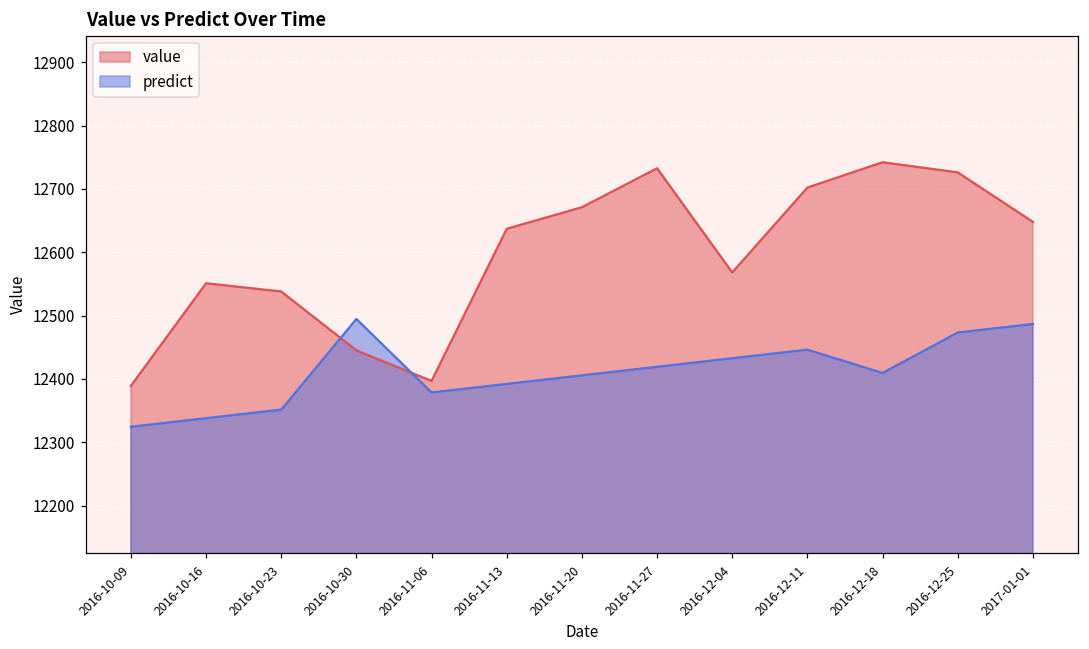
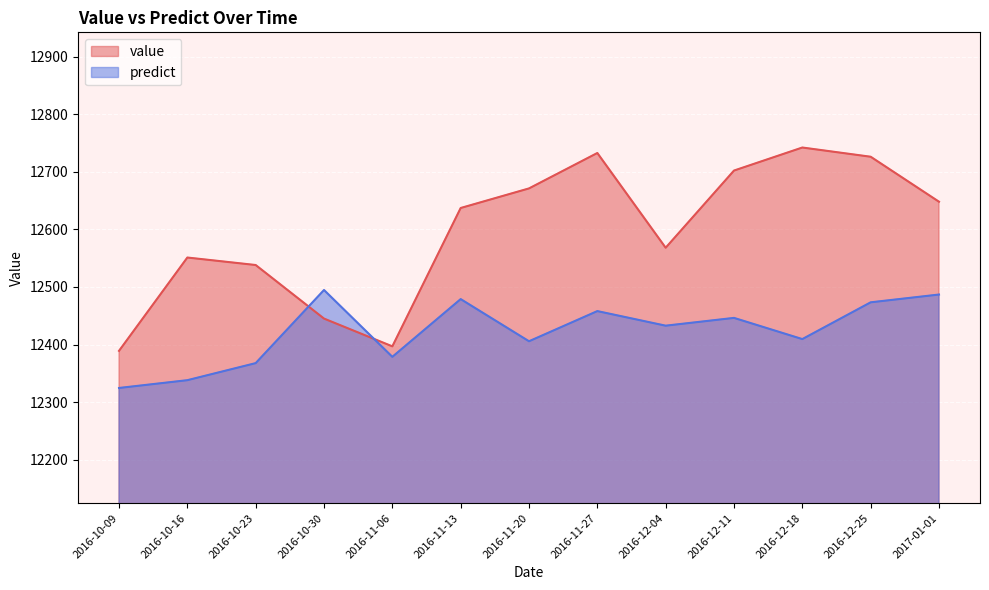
  {
    "value": {
      "2016-10-09": 12390,
      "2016-10-16": 12550,
      "2016-10-23": 12540,
      "2016-10-30": 12450,
      "2016-11-06": 12400,
      "2016-11-13": 12640,
      "2016-11-20": 12670,
      "2016-11-27": 12730,
      "2016-12-04": 12570,
      "2016-12-11": 12700,
      "2016-12-18": 12740,
      "2016-12-25": 12730,
      "2017-01-01": 12650
    },
    "predict": {
      "2016-10-09": 12320,
      "2016-10-16": 12340,
-     "2016-10-23": 12350,
+     "2016-10-23": 12370,
      "2016-10-30": 12490,
      "2016-11-06": 12380,
-     "2016-11-13": 12390,
+     "2016-11-13": 12480,
      "2016-11-20": 12410,
-     "2016-11-27": 12420,
+     "2016-11-27": 12460,
      "2016-12-04": 12430,
      "2016-12-11": 12450,
      "2016-12-18": 12410,
      "2016-12-25": 12470,
      "2017-01-01": 12490
    }
  }
